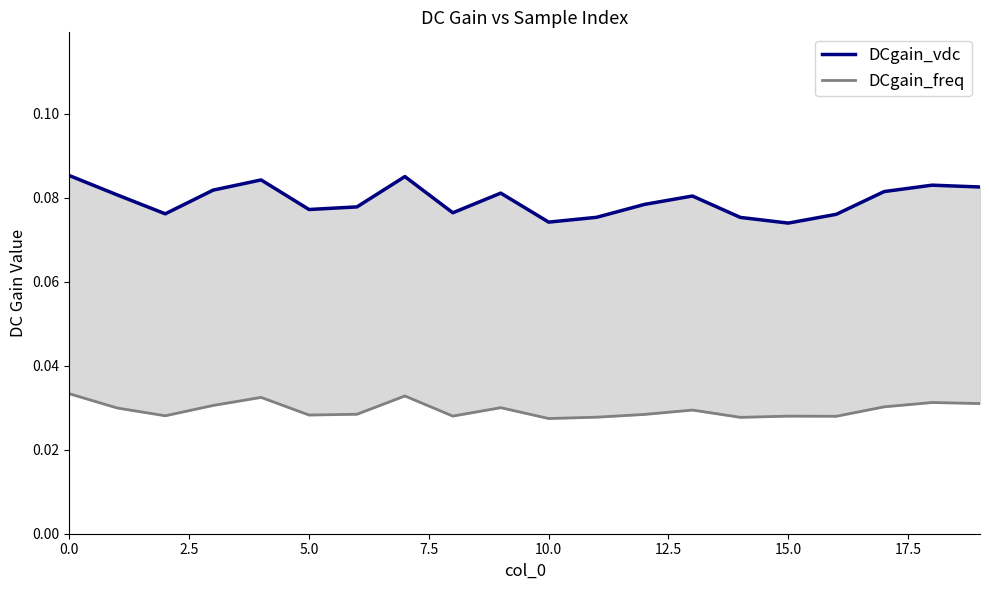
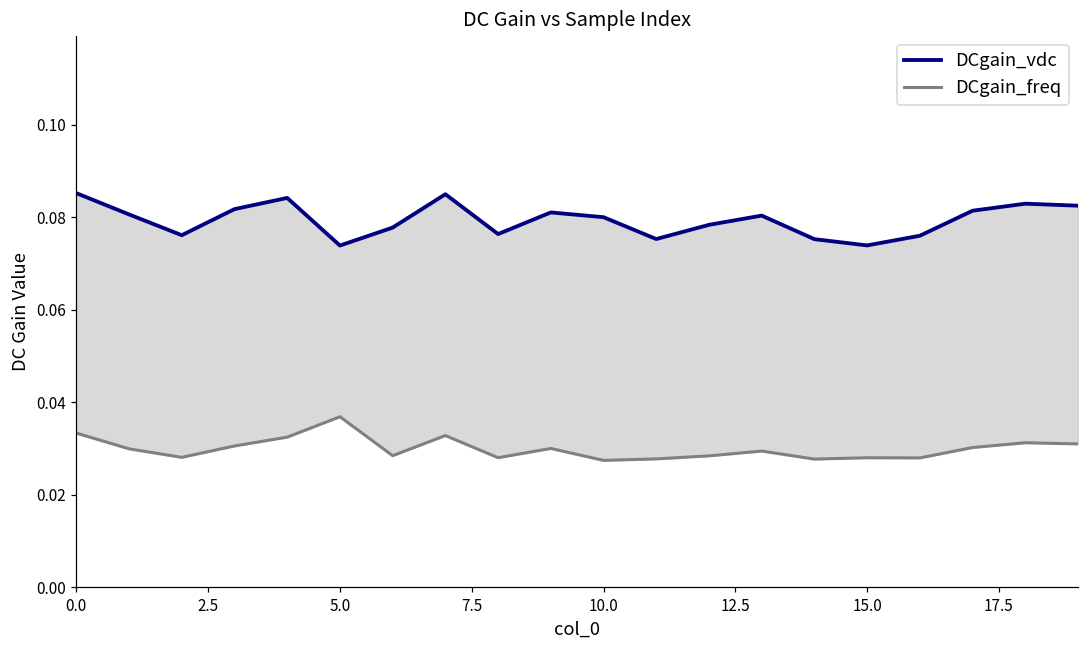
  {
    "DCgain_vdc": {
      "0.0": 0.085,
-     "5.0": 0.077,
-     "10.0": 0.074,
+     "5.0": 0.074,
+     "10.0": 0.080,
      "15.0": 0.074
    },
    "DCgain_freq": {
      "0.0": 0.033,
-     "5.0": 0.028,
+     "5.0": 0.037,
      "10.0": 0.027,
      "15.0": 0.028
    }
  }
